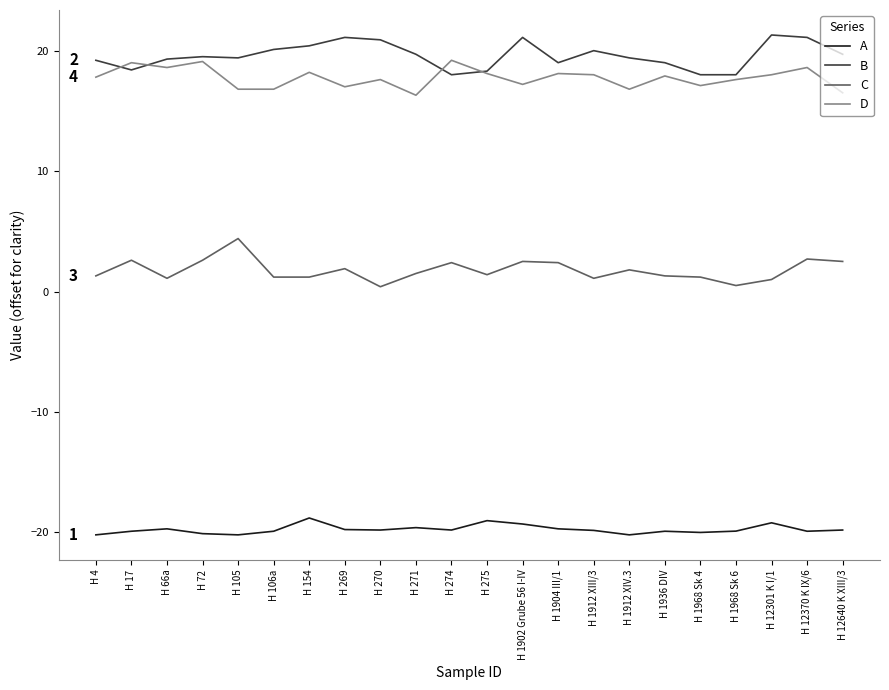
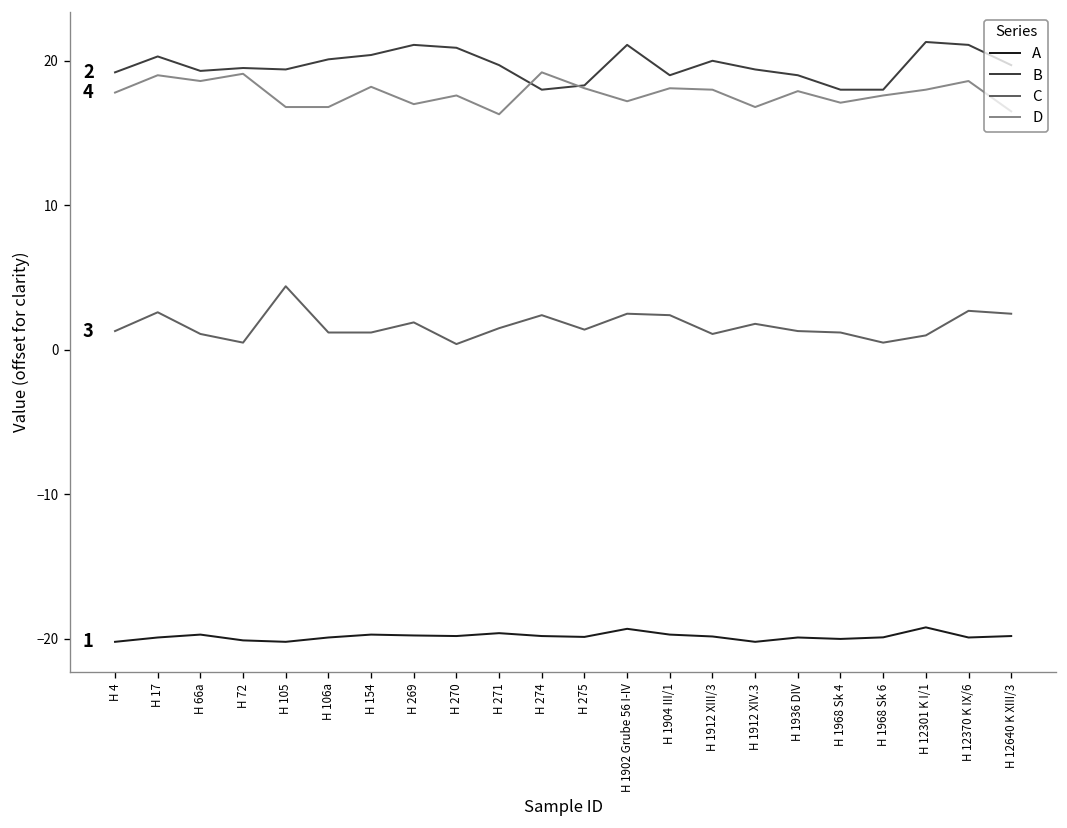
  {
    "A": {
      "H 17": -19.9,
      "H 66a": -19.7,
      "H 72": -20.1,
      "H 105": -20.2,
      "H 106a": -19.9,
-     "H 154": -18.8,
+     "H 154": -19.7,
      "H 269": -19.8,
      "H 270": -19.8,
      "H 271": -19.6,
      "H 274": -19.8,
-     "H 275": -19.0,
+     "H 275": -19.9,
      "H 1902 Grube 56 I-IV": -19.3,
      "H 1904 III/1": -19.7,
      "H 1912 XIII/3": -19.8,
      "H 1912 XIV.3": -20.2,
      "H 1936 DIV": -19.9,
      "H 1968 Sk 4": -20.0,
      "H 1968 Sk 6": -19.9,
      "H 12301 K I/1": -19.2,
      "H 12370 K IX/6": -19.9,
      "H 12640 K XIII/3": -19.8
    },
    "B": {
-     "H 17": 18.4,
+     "H 17": 20.3,
      "H 66a": 19.3,
      "H 72": 19.5,
      "H 105": 19.4,
      "H 106a": 20.1,
      "H 154": 20.4,
      "H 269": 21.1,
      "H 270": 20.9,
      "H 271": 19.7,
      "H 274": 18.0,
      "H 1902 Grube 56 I-IV": 21.1,
      "H 1904 III/1": 19.0,
      "H 1912 XIII/3": 20.0,
      "H 1912 XIV.3": 19.4,
      "H 1936 DIV": 19.0,
      "H 1968 Sk 4": 18.0,
      "H 1968 Sk 6": 18.0,
      "H 12301 K I/1": 21.3,
      "H 12370 K IX/6": 21.1
    },
    "C": {
      "H 17": 2.6,
      "H 66a": 1.1,
-     "H 72": 2.6,
+     "H 72": 0.5,
      "H 105": 4.4,
      "H 106a": 1.2,
      "H 154": 1.2,
      "H 269": 1.9,
      "H 270": 0.4,
      "H 271": 1.5,
      "H 274": 2.4,
      "H 275": 1.4,
      "H 1902 Grube 56 I-IV": 2.5,
      "H 1904 III/1": 2.4,
      "H 1912 XIII/3": 1.1,
      "H 1912 XIV.3": 1.8,
      "H 1936 DIV": 1.3,
      "H 1968 Sk 4": 1.2,
      "H 1968 Sk 6": 0.5,
      "H 12301 K I/1": 1.0,
      "H 12370 K IX/6": 2.7,
      "H 12640 K XIII/3": 2.5
    },
    "D": {
      "H 17": 19.0,
      "H 66a": 18.6,
      "H 72": 19.1,
      "H 105": 16.8,
      "H 106a": 16.8,
      "H 154": 18.2,
      "H 269": 17.0,
      "H 270": 17.6,
      "H 271": 16.3,
      "H 274": 19.2,
      "H 1902 Grube 56 I-IV": 17.2,
      "H 1904 III/1": 18.1,
      "H 1912 XIII/3": 18.0,
      "H 1912 XIV.3": 16.8,
      "H 1936 DIV": 17.9,
      "H 1968 Sk 4": 17.1,
      "H 1968 Sk 6": 17.6,
      "H 12301 K I/1": 18.0,
      "H 12370 K IX/6": 18.6
    }
  }
